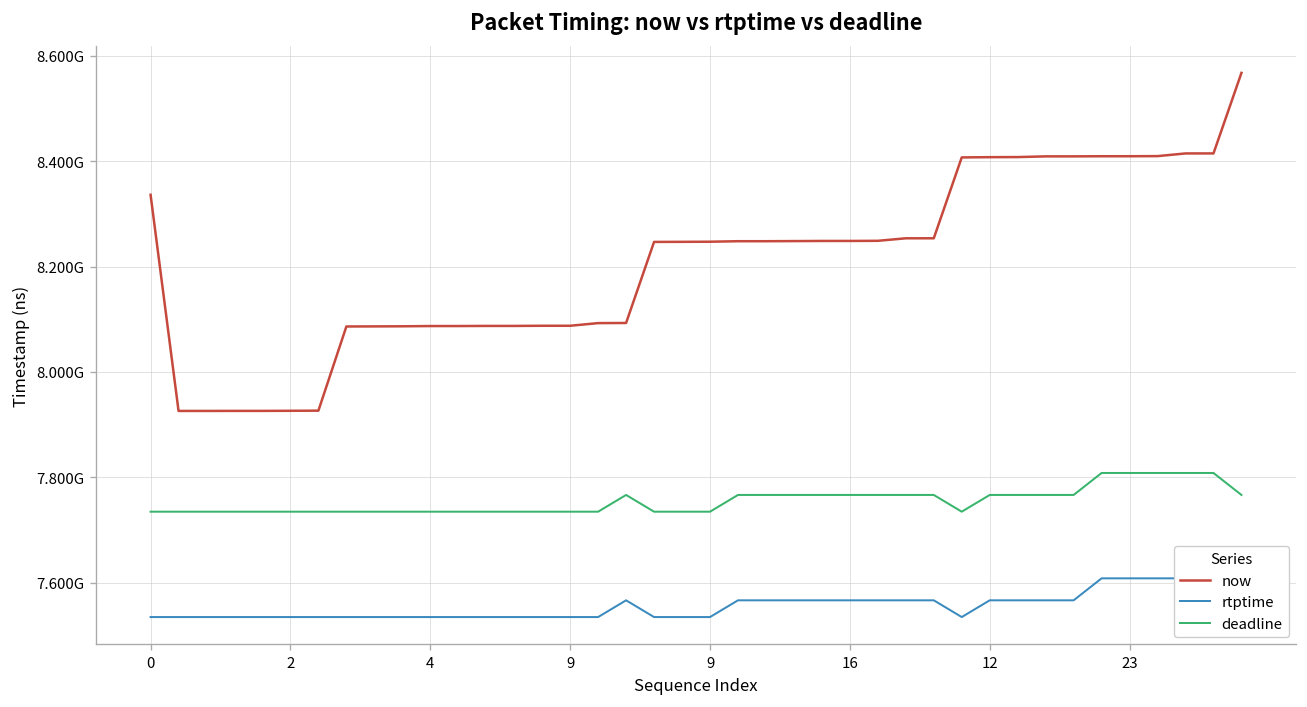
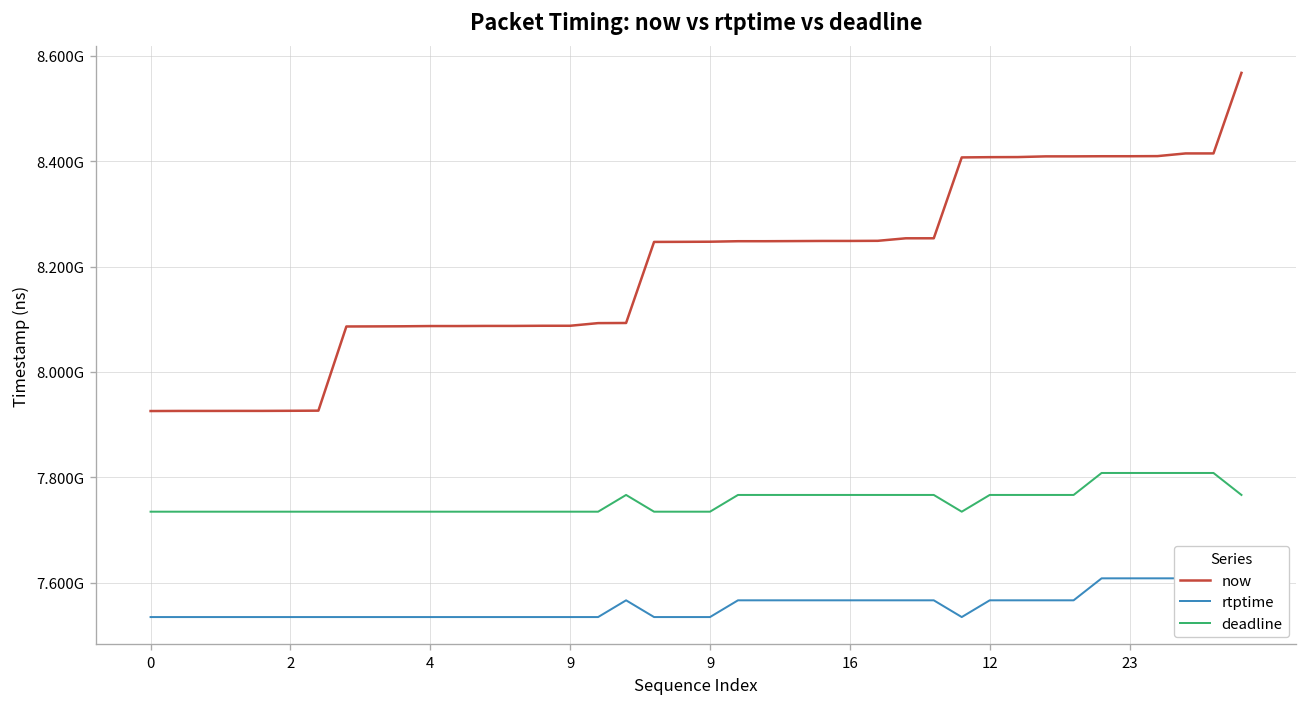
  {
    "now": {
-     "0": 8340000000
+     "0": 7930000000
    },
    "rtptime": {
      "0": 7530000000
    },
    "deadline": {
      "0": 7730000000
    }
  }
